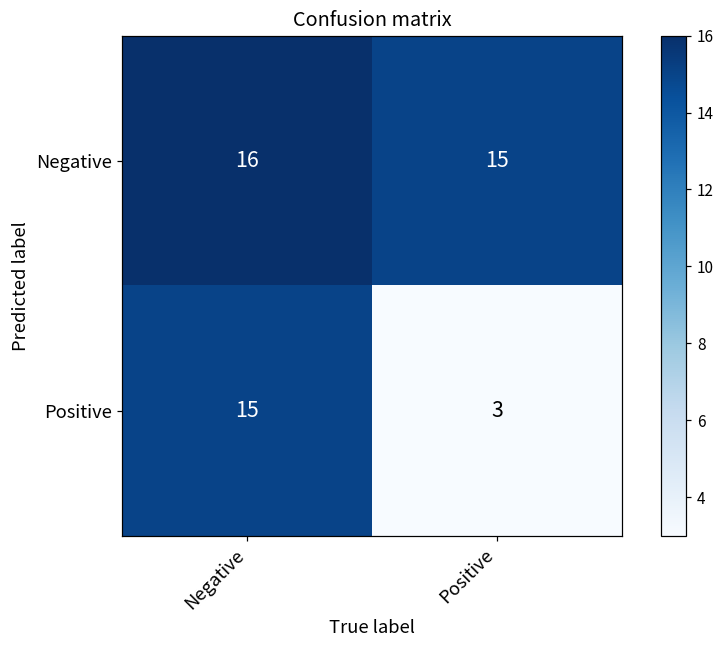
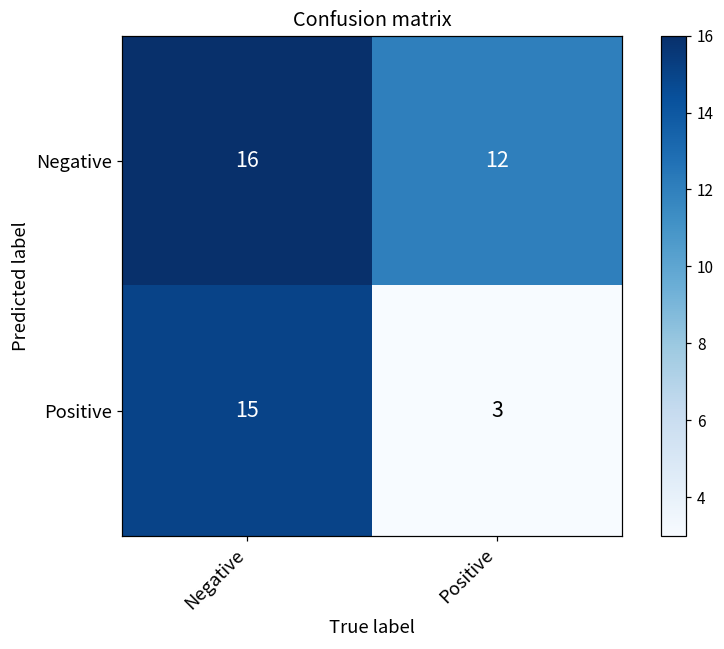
  {
    "Negative": {
      "Negative": 16,
-     "Positive": 15
+     "Positive": 12
    },
    "Positive": {
      "Negative": 15,
      "Positive": 3
    }
  }
